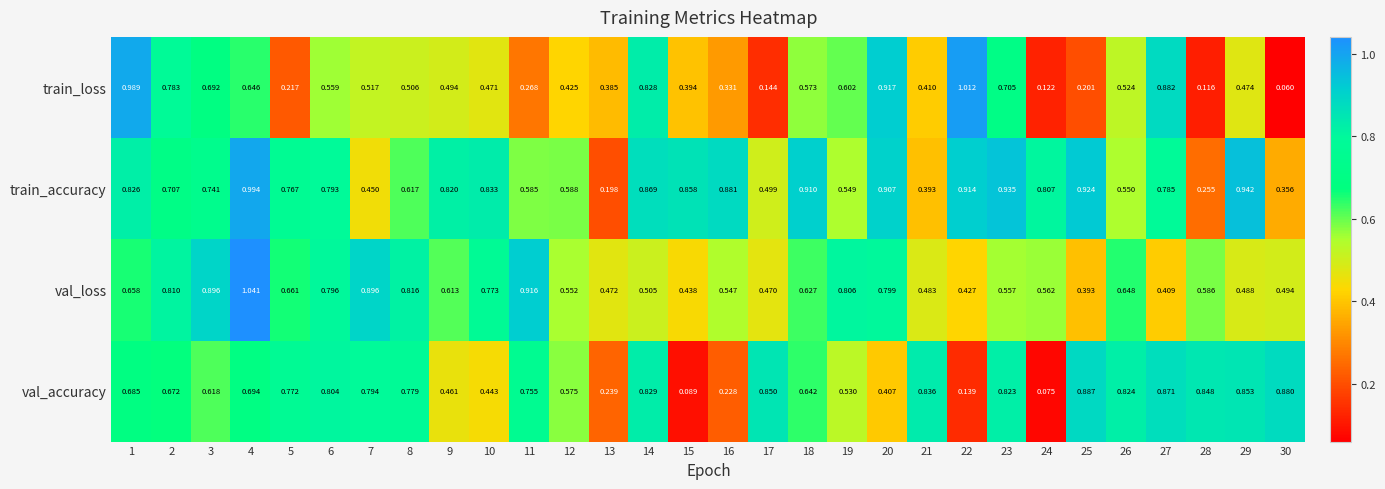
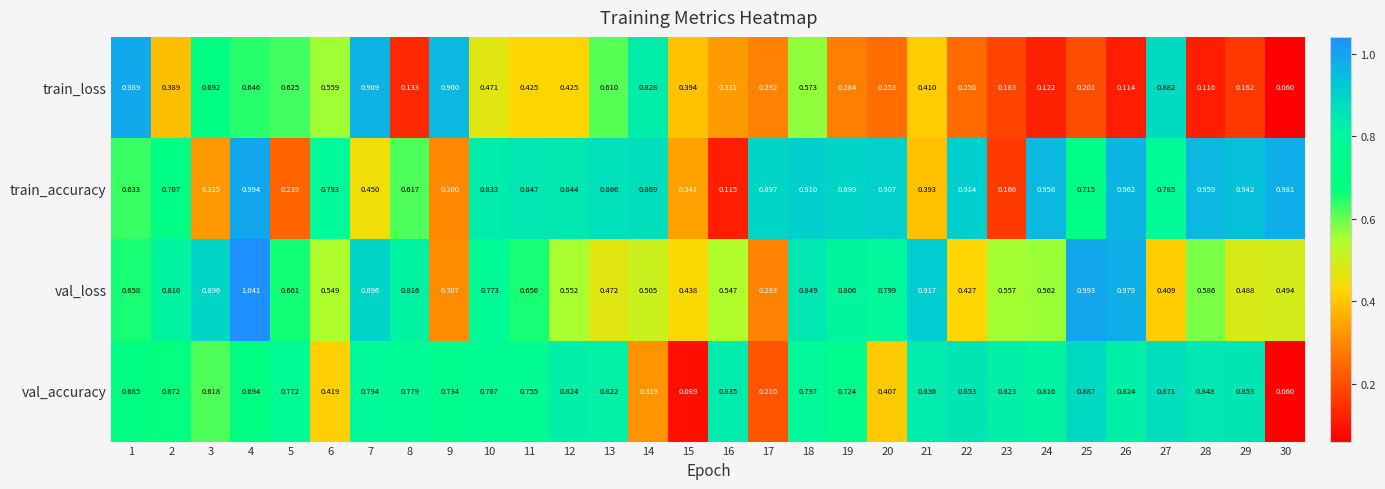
  {
    "train_loss": {
      "1": 0.989,
-     "2": 0.783,
+     "2": 0.389,
      "3": 0.692,
      "4": 0.646,
-     "5": 0.217,
+     "5": 0.625,
      "6": 0.559,
-     "7": 0.517,
-     "8": 0.506,
-     "9": 0.494,
+     "7": 0.969,
+     "8": 0.133,
+     "9": 0.960,
      "10": 0.471,
-     "11": 0.268,
+     "11": 0.425,
      "12": 0.425,
-     "13": 0.385,
+     "13": 0.610,
      "14": 0.828,
      "15": 0.394,
      "16": 0.331,
-     "17": 0.144,
+     "17": 0.292,
      "18": 0.573,
-     "19": 0.602,
-     "20": 0.917,
+     "19": 0.284,
+     "20": 0.253,
      "21": 0.410,
-     "22": 1.012,
-     "23": 0.705,
+     "22": 0.250,
+     "23": 0.183,
      "24": 0.122,
      "25": 0.201,
-     "26": 0.524,
+     "26": 0.114,
      "27": 0.882,
      "28": 0.116,
-     "29": 0.474,
+     "29": 0.162,
      "30": 0.060
    },
    "train_accuracy": {
-     "1": 0.826,
+     "1": 0.633,
      "2": 0.707,
-     "3": 0.741,
+     "3": 0.325,
      "4": 0.994,
-     "5": 0.767,
+     "5": 0.239,
      "6": 0.793,
      "7": 0.450,
      "8": 0.617,
-     "9": 0.820,
+     "9": 0.300,
      "10": 0.833,
-     "11": 0.585,
-     "12": 0.588,
-     "13": 0.198,
+     "11": 0.847,
+     "12": 0.844,
+     "13": 0.866,
      "14": 0.869,
-     "15": 0.858,
-     "16": 0.881,
-     "17": 0.499,
+     "15": 0.341,
+     "16": 0.115,
+     "17": 0.897,
      "18": 0.910,
-     "19": 0.549,
+     "19": 0.899,
      "20": 0.907,
      "21": 0.393,
      "22": 0.914,
-     "23": 0.935,
-     "24": 0.807,
-     "25": 0.924,
-     "26": 0.550,
+     "23": 0.166,
+     "24": 0.958,
+     "25": 0.715,
+     "26": 0.962,
      "27": 0.785,
-     "28": 0.255,
+     "28": 0.959,
      "29": 0.942,
-     "30": 0.356
+     "30": 0.981
    },
    "val_loss": {
      "1": 0.658,
      "2": 0.810,
      "3": 0.896,
      "4": 1.041,
      "5": 0.661,
-     "6": 0.796,
+     "6": 0.549,
      "7": 0.896,
      "8": 0.816,
-     "9": 0.613,
+     "9": 0.307,
      "10": 0.773,
-     "11": 0.916,
+     "11": 0.656,
      "12": 0.552,
      "13": 0.472,
      "14": 0.505,
      "15": 0.438,
      "16": 0.547,
-     "17": 0.470,
-     "18": 0.627,
+     "17": 0.293,
+     "18": 0.849,
      "19": 0.806,
      "20": 0.799,
-     "21": 0.483,
+     "21": 0.917,
      "22": 0.427,
      "23": 0.557,
      "24": 0.562,
-     "25": 0.393,
-     "26": 0.648,
+     "25": 0.993,
+     "26": 0.979,
      "27": 0.409,
      "28": 0.586,
      "29": 0.488,
      "30": 0.494
    },
    "val_accuracy": {
      "1": 0.685,
      "2": 0.672,
      "3": 0.618,
      "4": 0.694,
      "5": 0.772,
-     "6": 0.804,
+     "6": 0.419,
      "7": 0.794,
      "8": 0.779,
-     "9": 0.461,
-     "10": 0.443,
+     "9": 0.734,
+     "10": 0.767,
      "11": 0.755,
-     "12": 0.575,
-     "13": 0.239,
-     "14": 0.829,
+     "12": 0.824,
+     "13": 0.822,
+     "14": 0.319,
      "15": 0.089,
-     "16": 0.228,
-     "17": 0.850,
-     "18": 0.642,
-     "19": 0.530,
+     "16": 0.835,
+     "17": 0.210,
+     "18": 0.797,
+     "19": 0.724,
      "20": 0.407,
      "21": 0.836,
-     "22": 0.139,
+     "22": 0.853,
      "23": 0.823,
-     "24": 0.075,
+     "24": 0.816,
      "25": 0.887,
      "26": 0.824,
      "27": 0.871,
      "28": 0.848,
      "29": 0.853,
-     "30": 0.880
+     "30": 0.060
    }
  }
